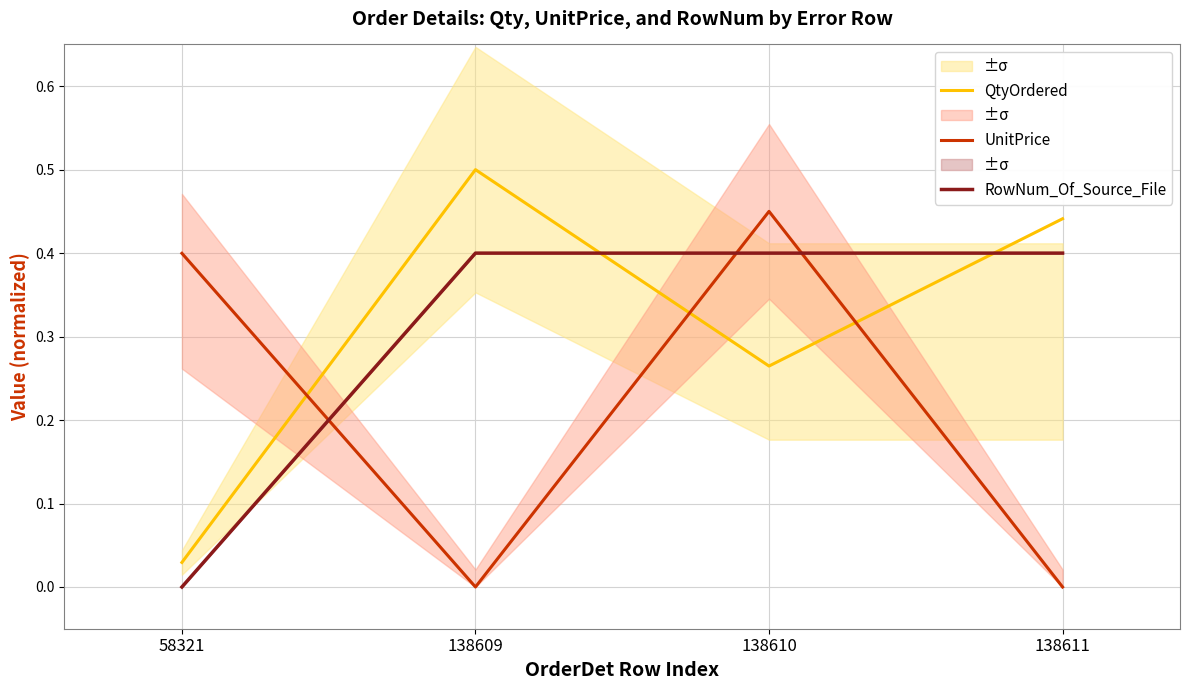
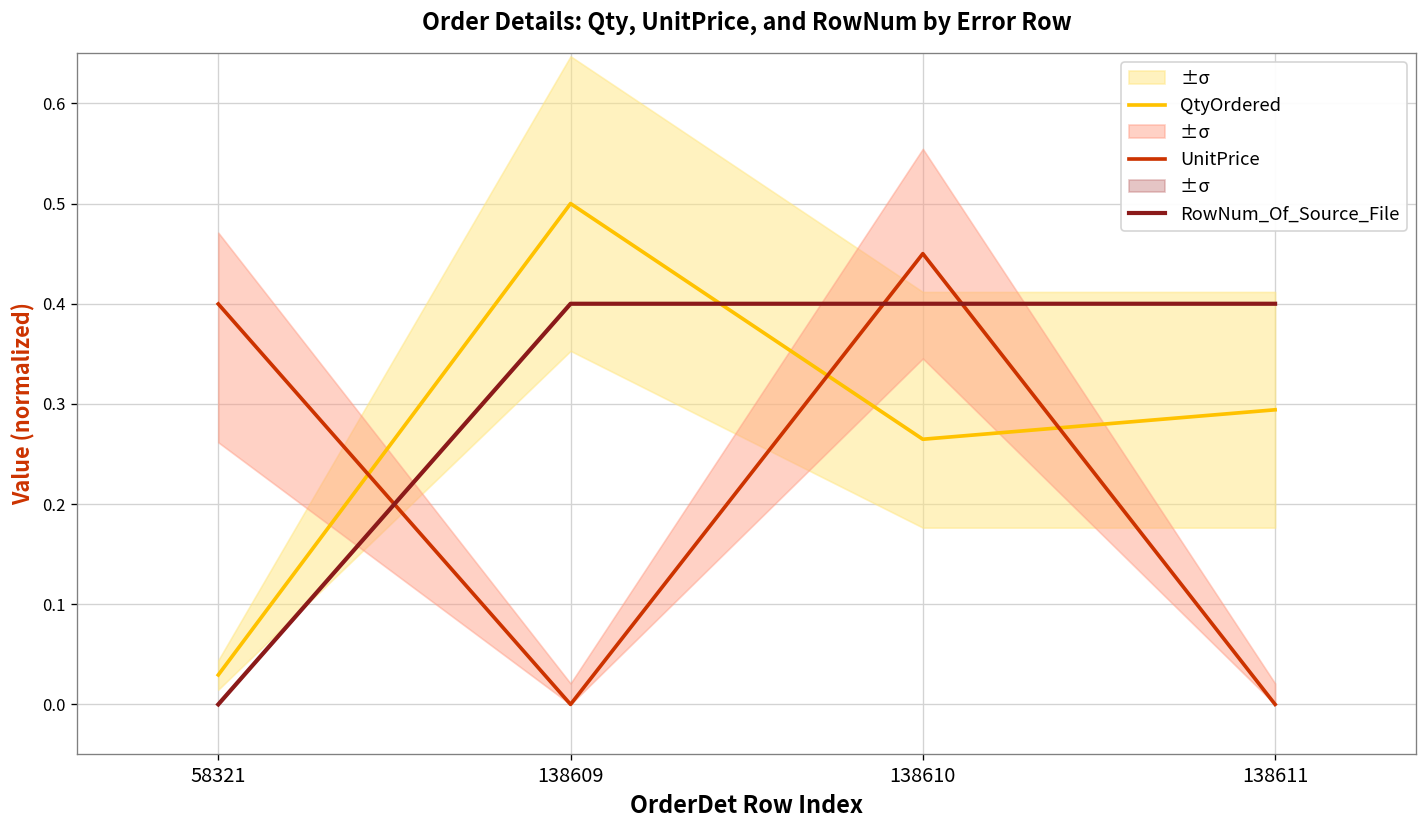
  {
    "QtyOrdered": {
      "58321": 0.03,
      "138609": 0.50,
      "138610": 0.26,
-     "138611": 0.44
+     "138611": 0.29
    },
    "UnitPrice": {
      "58321": 0.40,
      "138609": 0.00,
      "138610": 0.45,
      "138611": 0.00
    }
  }
